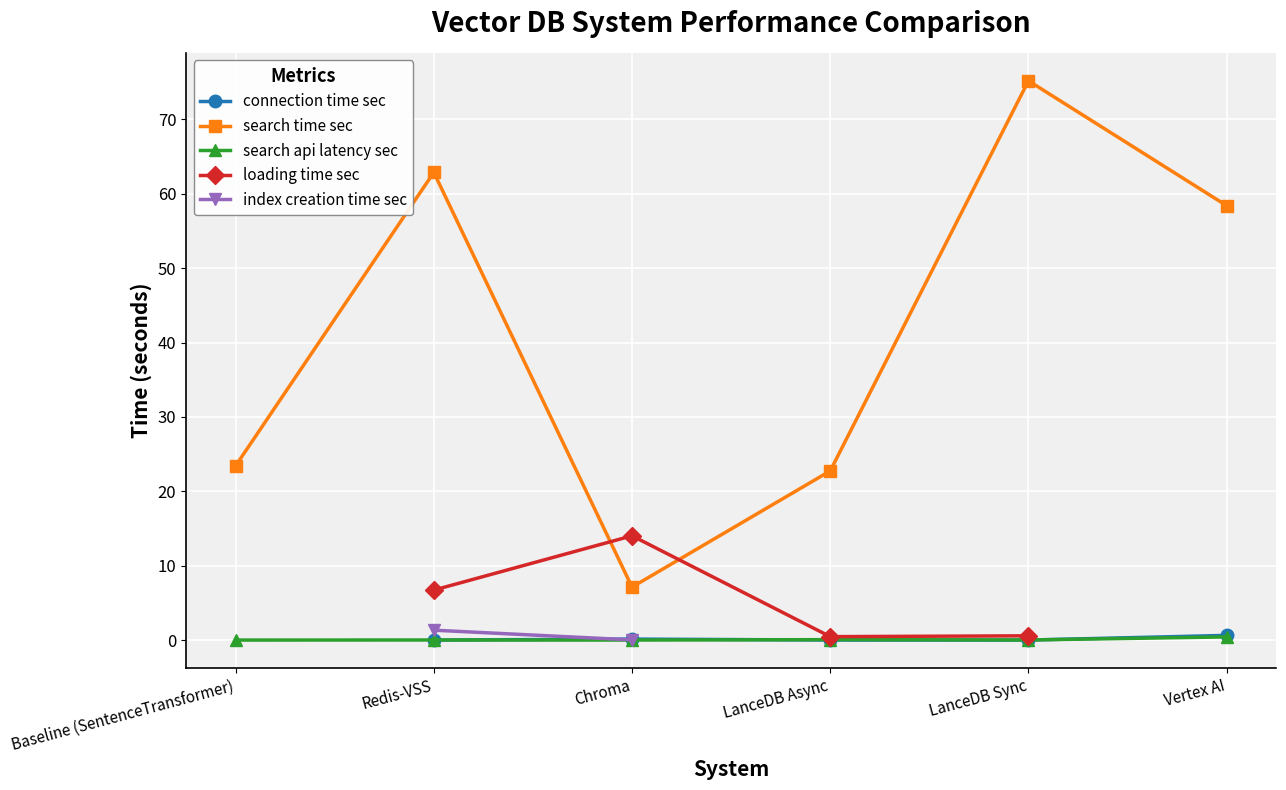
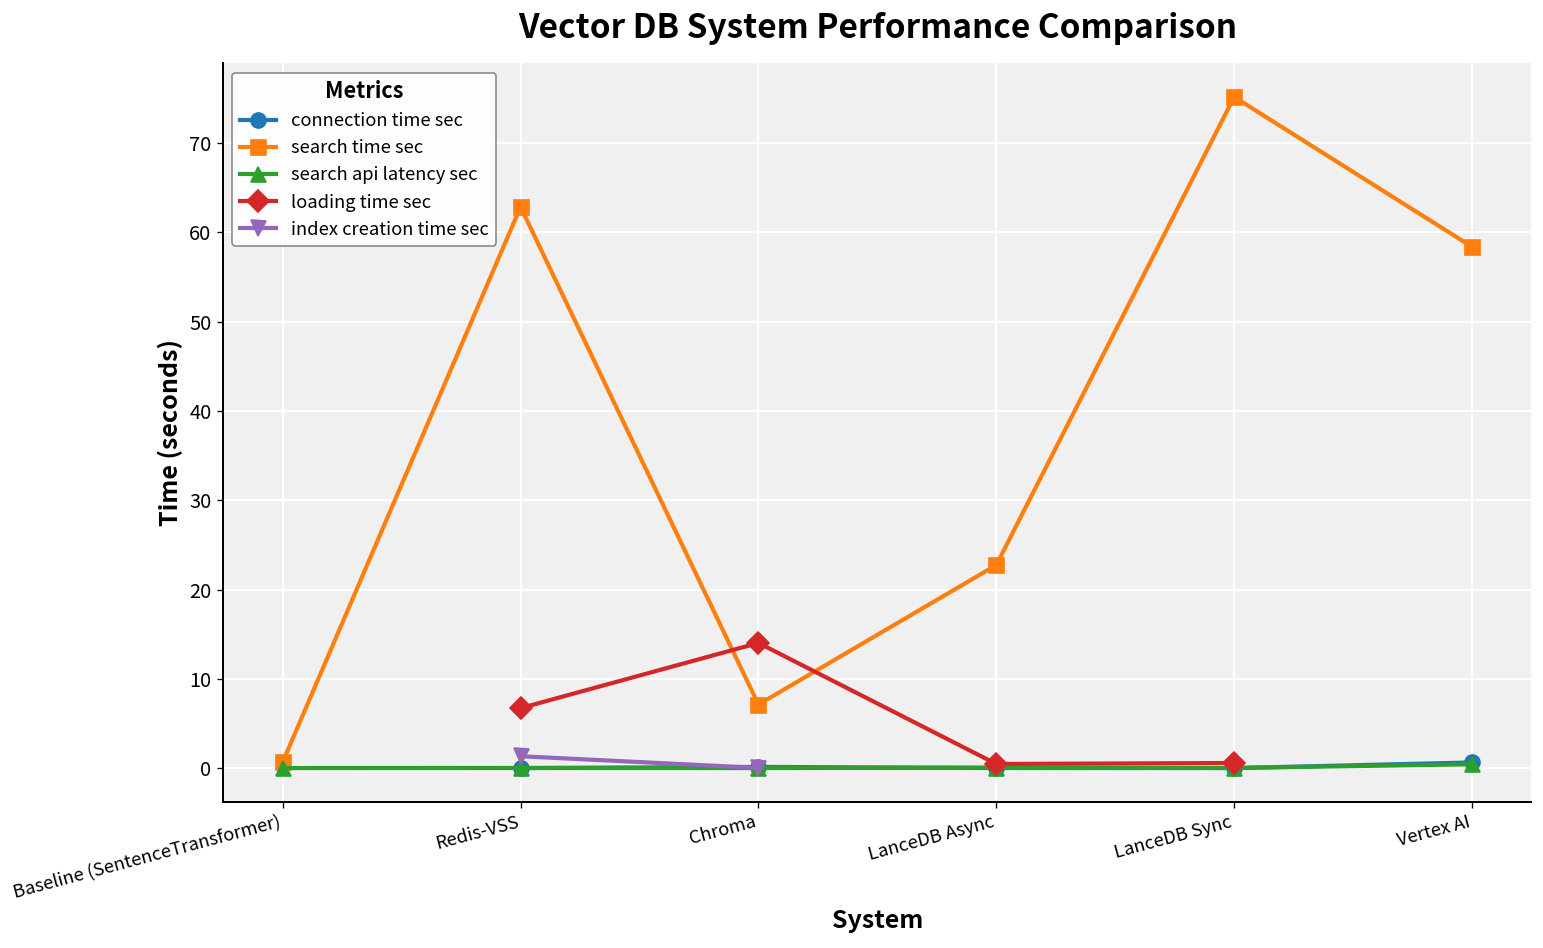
  {
    "search time sec": {
-     "Baseline (SentenceTransformer)": 23,
+     "Baseline (SentenceTransformer)": 1,
      "Redis-VSS": 63,
      "Chroma": 7,
      "LanceDB Async": 23,
      "LanceDB Sync": 75,
      "Vertex AI": 58
    },
    "search api latency sec": {
      "Baseline (SentenceTransformer)": 0
    },
    "loading time sec": {
      "Redis-VSS": 7,
      "Chroma": 14,
      "LanceDB Async": 0,
      "LanceDB Sync": 1
    },
    "index creation time sec": {
      "Redis-VSS": 1
    }
  }
